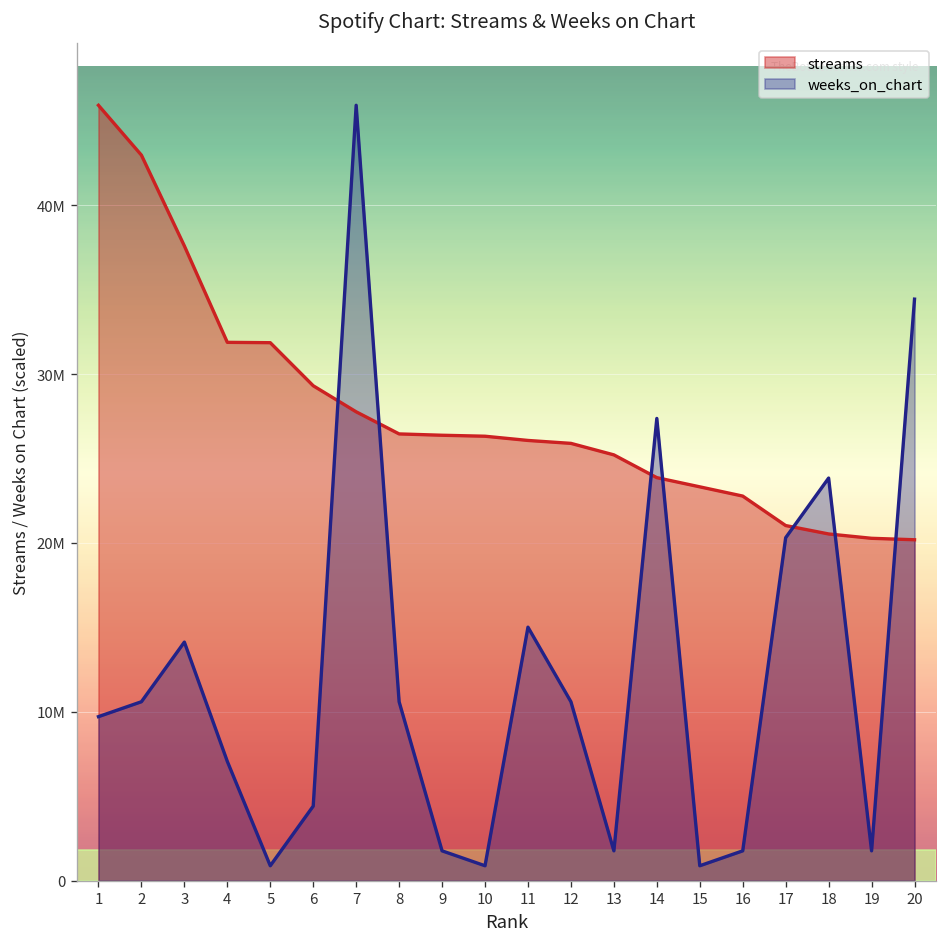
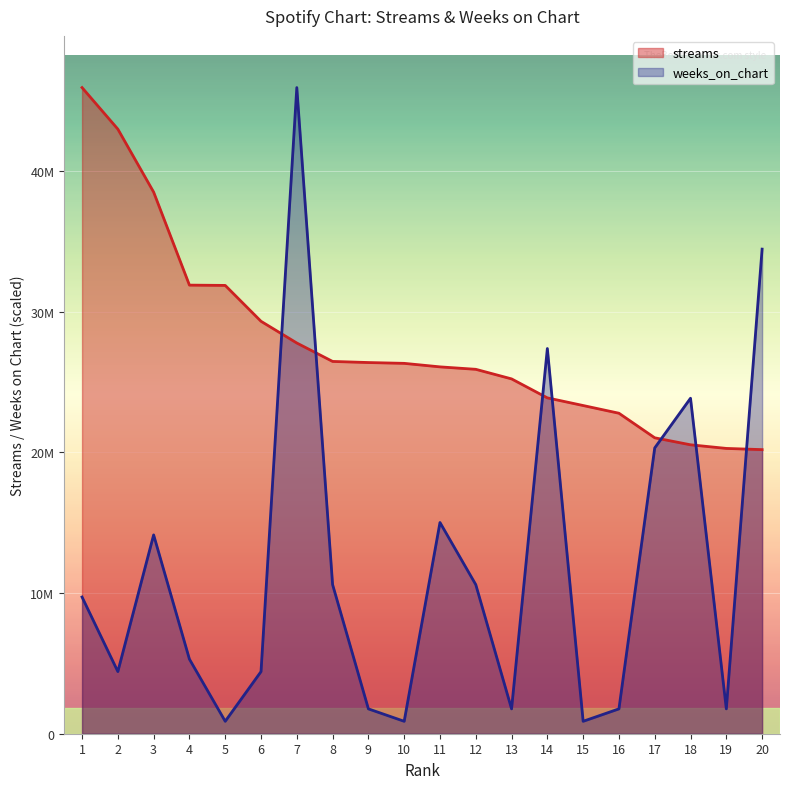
  {
    "streams": {
      "1": 45900000,
      "2": 43000000,
-     "3": 37600000,
+     "3": 38500000,
      "4": 31900000,
      "5": 31900000,
      "6": 29300000,
      "7": 27800000,
      "8": 26500000,
      "9": 26400000,
      "10": 26300000,
      "11": 26100000,
      "12": 25900000,
      "13": 25200000,
      "14": 23900000,
      "15": 23300000,
      "16": 22800000,
      "17": 21000000,
      "18": 20500000,
      "19": 20300000,
      "20": 20200000
    },
    "weeks_on_chart": {
      "1": 9700000,
-     "2": 10600000,
+     "2": 4400000,
      "3": 14100000,
-     "4": 7100000,
+     "4": 5300000,
      "6": 4400000,
      "7": 45900000,
      "8": 10600000,
      "11": 15000000,
      "12": 10600000,
      "14": 27400000,
      "17": 20300000,
      "18": 23800000,
      "20": 34400000
    }
  }
